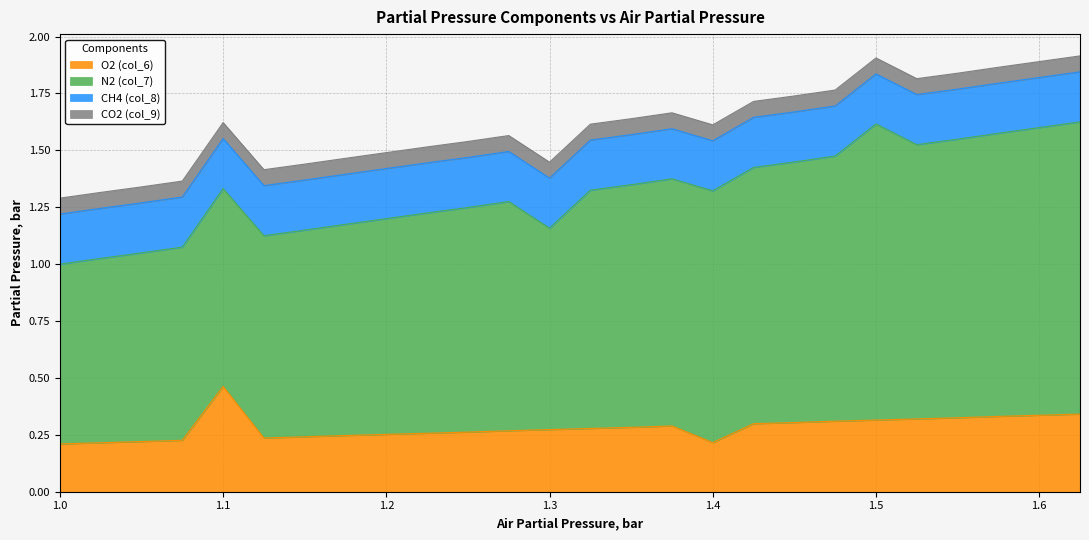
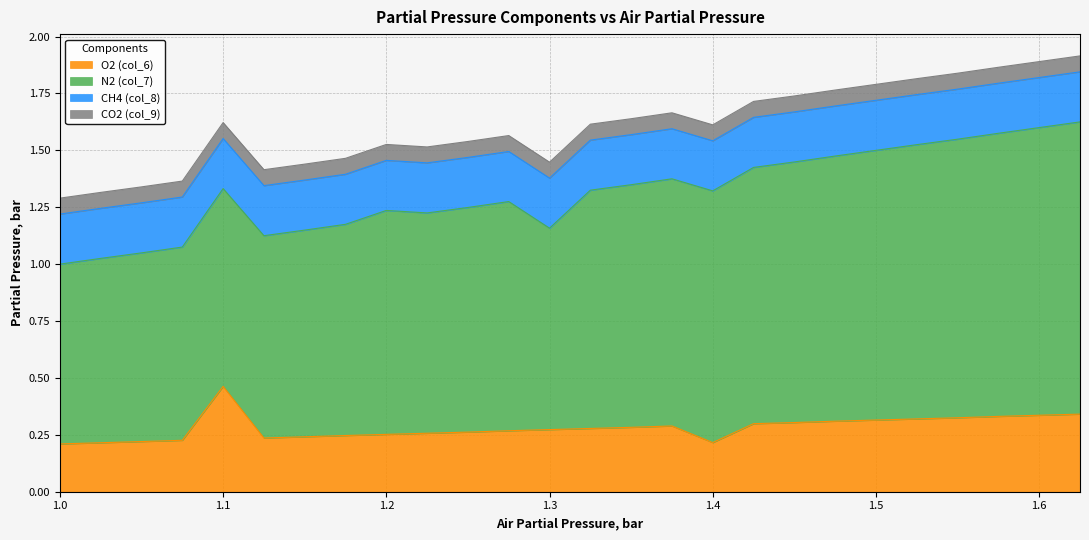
  {
    "O2 (col_6)": {
      "1.0": 0.21,
      "1.1": 0.46,
      "1.2": 0.25,
      "1.3": 0.27,
      "1.4": 0.22,
      "1.5": 0.32,
      "1.6": 0.34
    },
    "N2 (col_7)": {
      "1.0": 0.79,
      "1.1": 0.87,
-     "1.2": 0.95,
+     "1.2": 0.98,
      "1.3": 0.88,
      "1.4": 1.11,
-     "1.5": 1.30,
+     "1.5": 1.19,
      "1.6": 1.26
    },
    "CH4 (col_8)": {
      "1.0": 0.22,
      "1.1": 0.22,
      "1.2": 0.22,
      "1.3": 0.22,
      "1.4": 0.22,
      "1.5": 0.22,
      "1.6": 0.22
    },
    "CO2 (col_9)": {
      "1.0": 0.07,
      "1.1": 0.07,
      "1.2": 0.07,
      "1.3": 0.07,
      "1.4": 0.07,
      "1.5": 0.07,
      "1.6": 0.07
    }
  }
